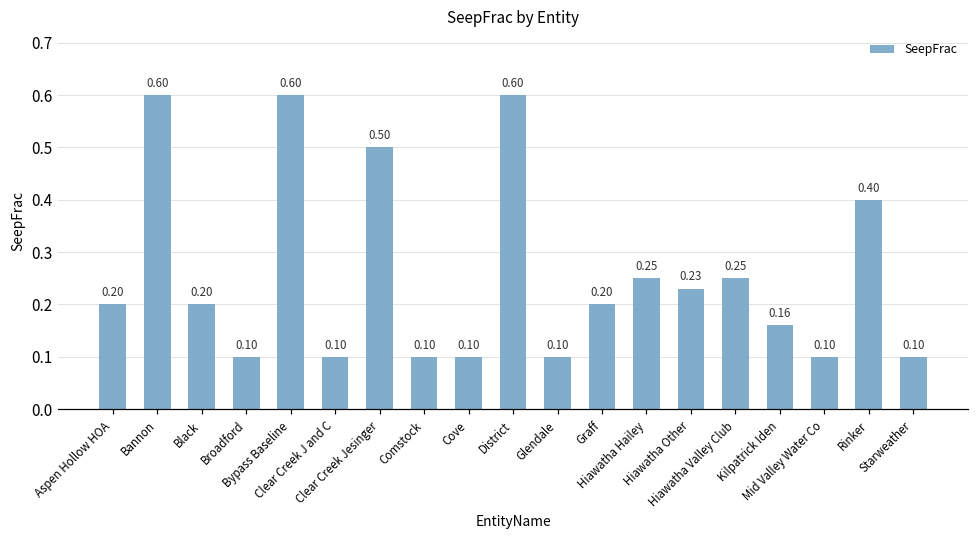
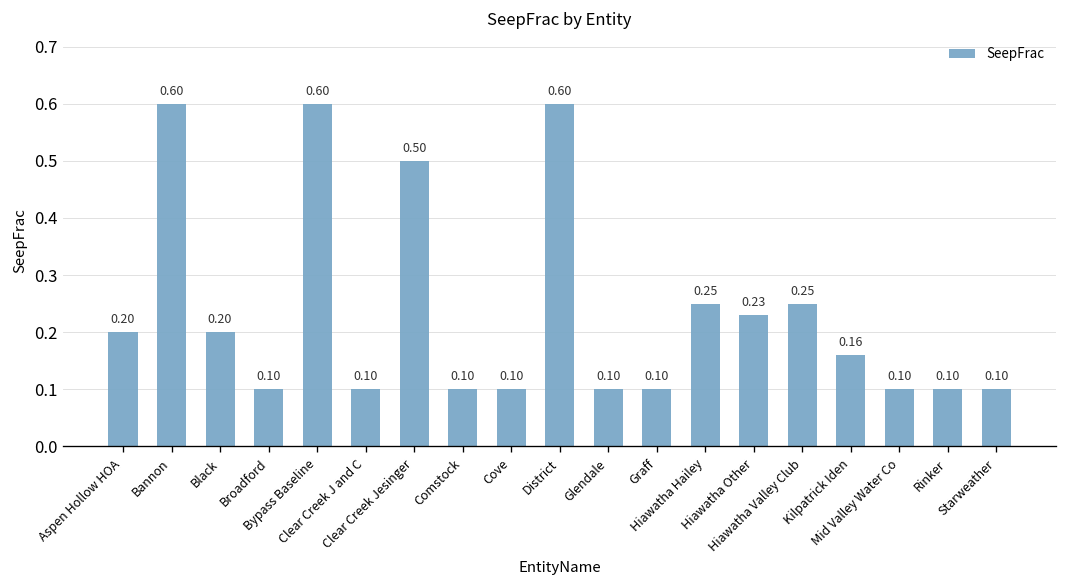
  {
    "Aspen Hollow HOA": 0.20,
    "Bannon": 0.60,
    "Black": 0.20,
    "Broadford": 0.10,
    "Bypass Baseline": 0.60,
    "Clear Creek J and C": 0.10,
    "Clear Creek Jesinger": 0.50,
    "Comstock": 0.10,
    "Cove": 0.10,
    "District": 0.60,
    "Glendale": 0.10,
-   "Graff": 0.20,
+   "Graff": 0.10,
    "Hiawatha Hailey": 0.25,
    "Hiawatha Other": 0.23,
    "Hiawatha Valley Club": 0.25,
    "Kilpatrick Iden": 0.16,
    "Mid Valley Water Co": 0.10,
-   "Rinker": 0.40,
+   "Rinker": 0.10,
    "Starweather": 0.10
  }
